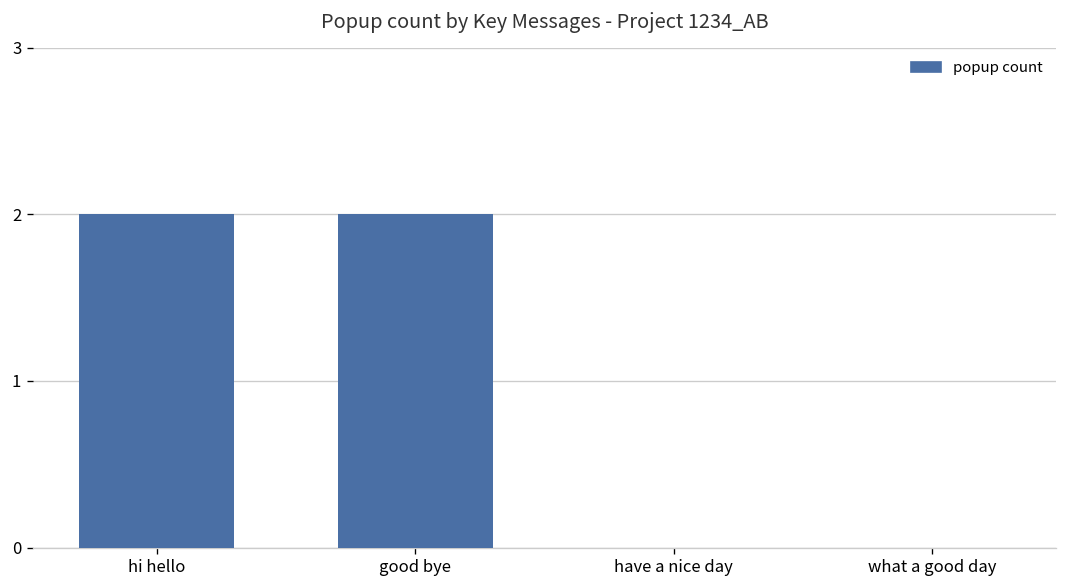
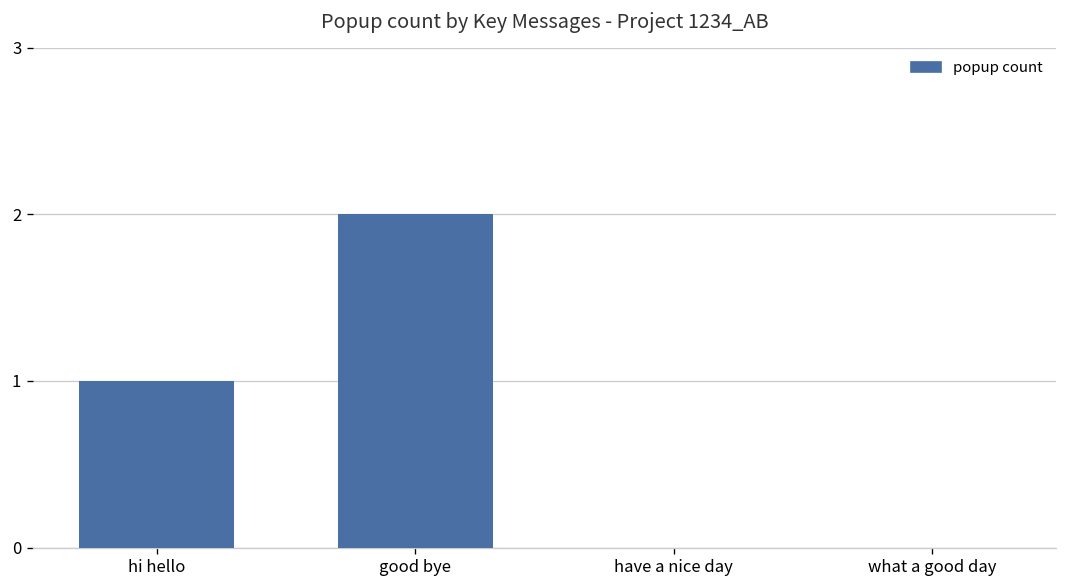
  {
-   "hi hello": 2,
+   "hi hello": 1,
    "good bye": 2,
    "have a nice day": 0,
    "what a good day": 0
  }
